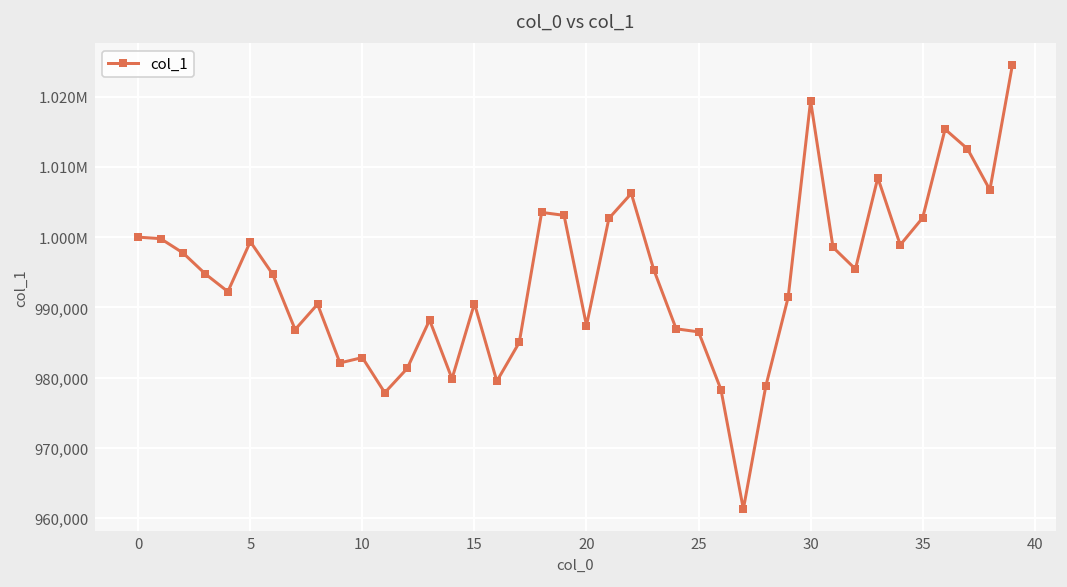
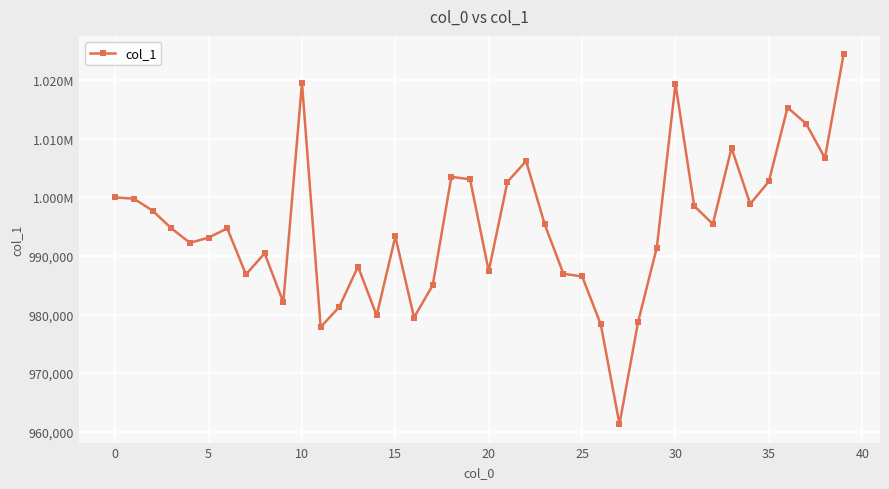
  {
    "0": "1,000,000",
-   "5": "999,000",
-   "10": "983,000",
-   "15": "991,000",
+   "5": "993,000",
+   "10": "1,020,000",
+   "15": "993,000",
    "20": "987,000",
    "25": "987,000",
    "30": "1,019,000",
    "35": "1,003,000"
  }
